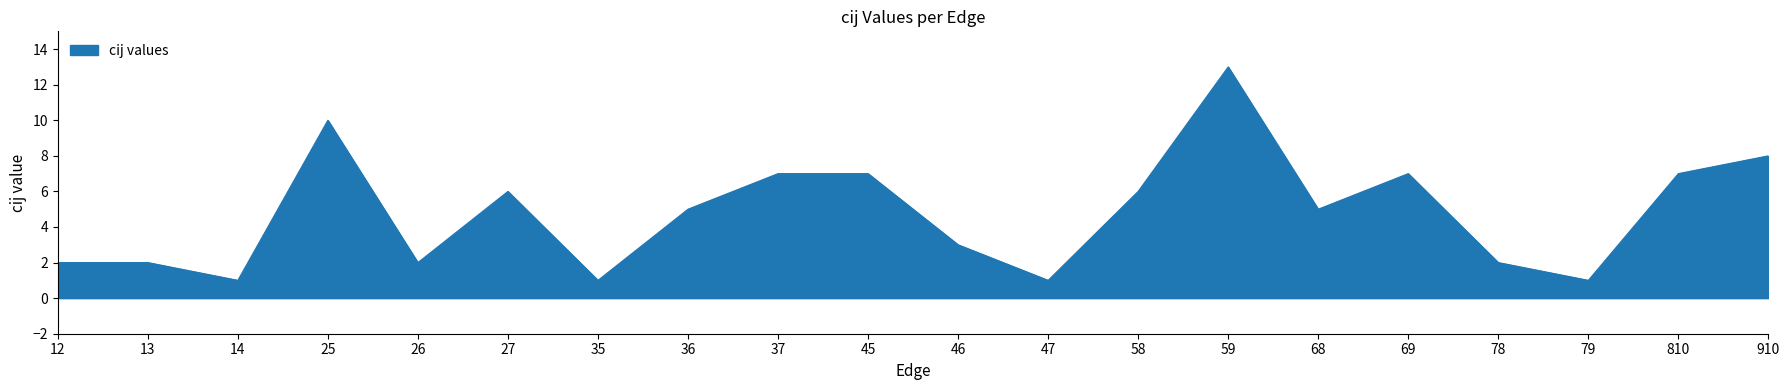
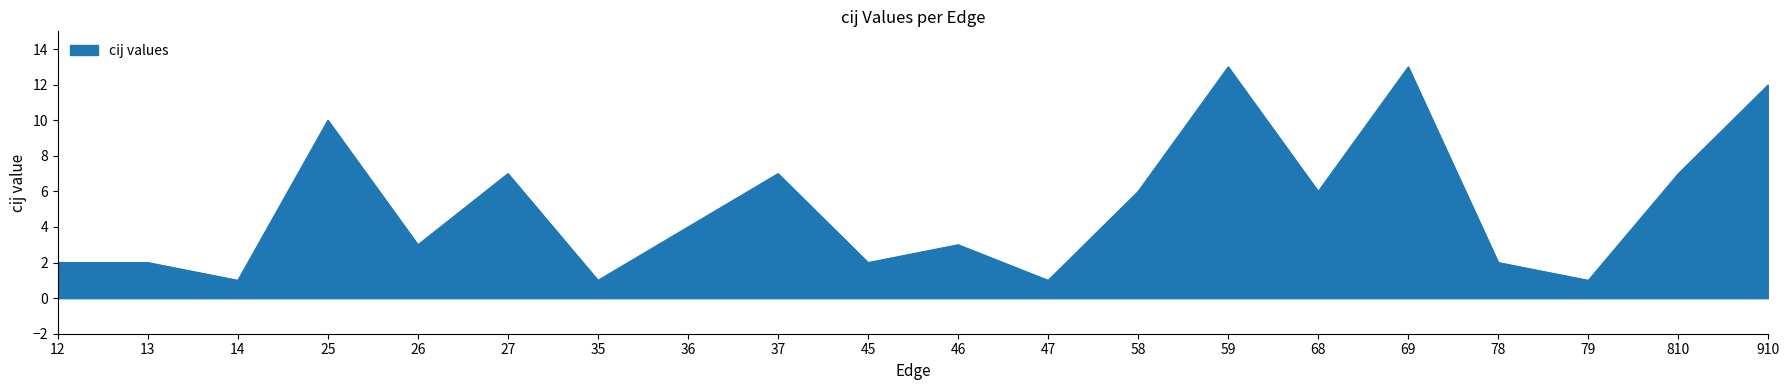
  {
    "12": 2,
    "13": 2,
    "14": 1,
    "25": 10,
-   "26": 2,
-   "27": 6,
+   "26": 3,
+   "27": 7,
    "35": 1,
-   "36": 5,
+   "36": 4,
    "37": 7,
-   "45": 7,
+   "45": 2,
    "46": 3,
    "47": 1,
    "58": 6,
    "59": 13,
-   "68": 5,
-   "69": 7,
+   "68": 6,
+   "69": 13,
    "78": 2,
    "79": 1,
    "810": 7,
-   "910": 8
+   "910": 12
  }
